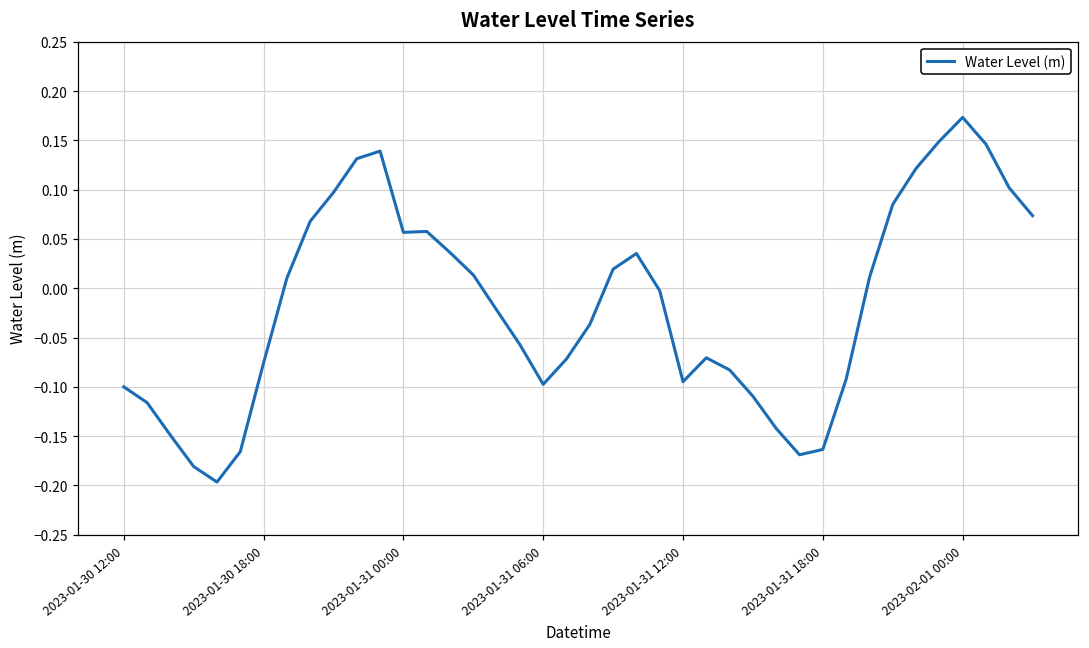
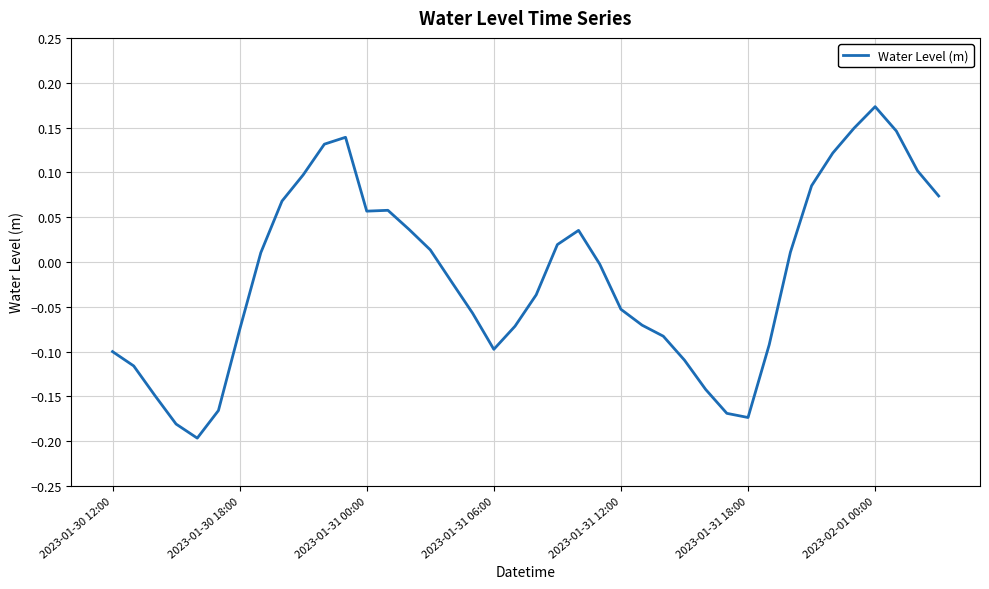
  {
    "2023-01-30 12:00": -0.10,
    "2023-01-30 18:00": -0.08,
    "2023-01-31 00:00": 0.06,
    "2023-01-31 06:00": -0.10,
-   "2023-01-31 12:00": -0.09,
-   "2023-01-31 18:00": -0.16,
+   "2023-01-31 12:00": -0.05,
+   "2023-01-31 18:00": -0.17,
    "2023-02-01 00:00": 0.17
  }
